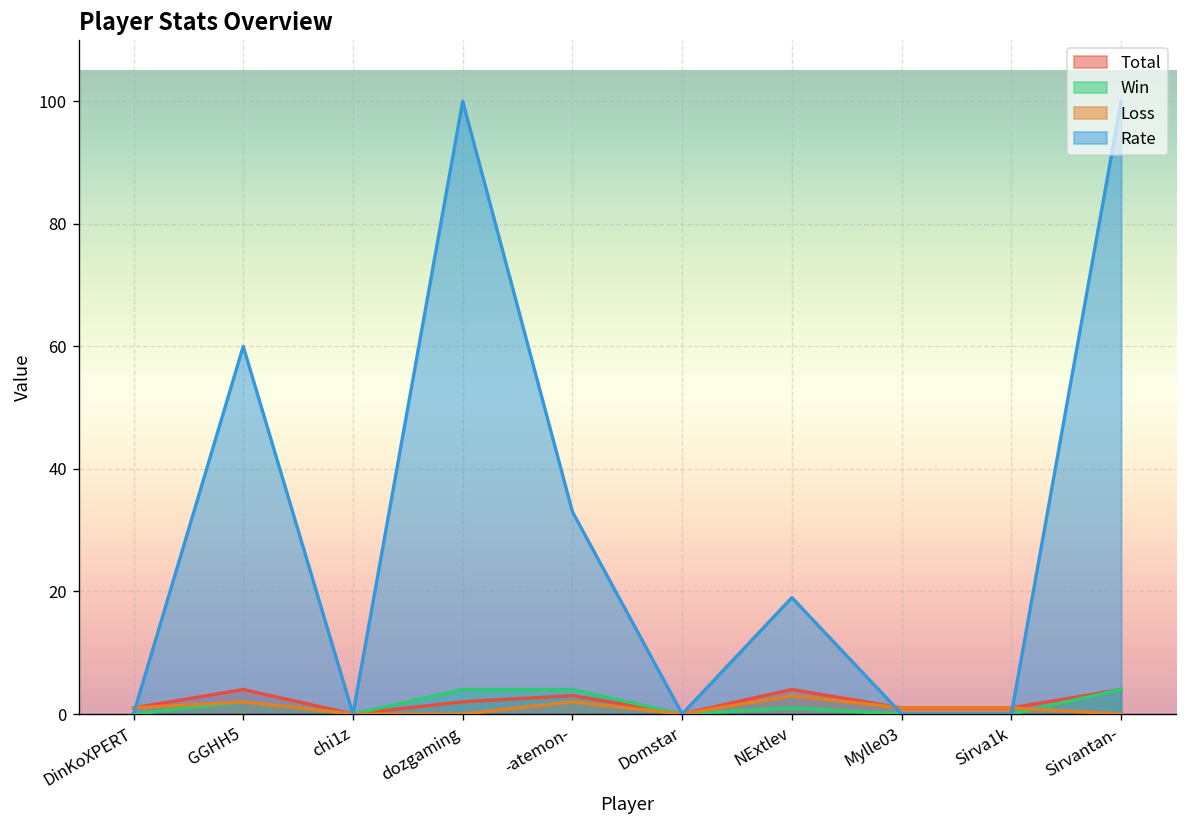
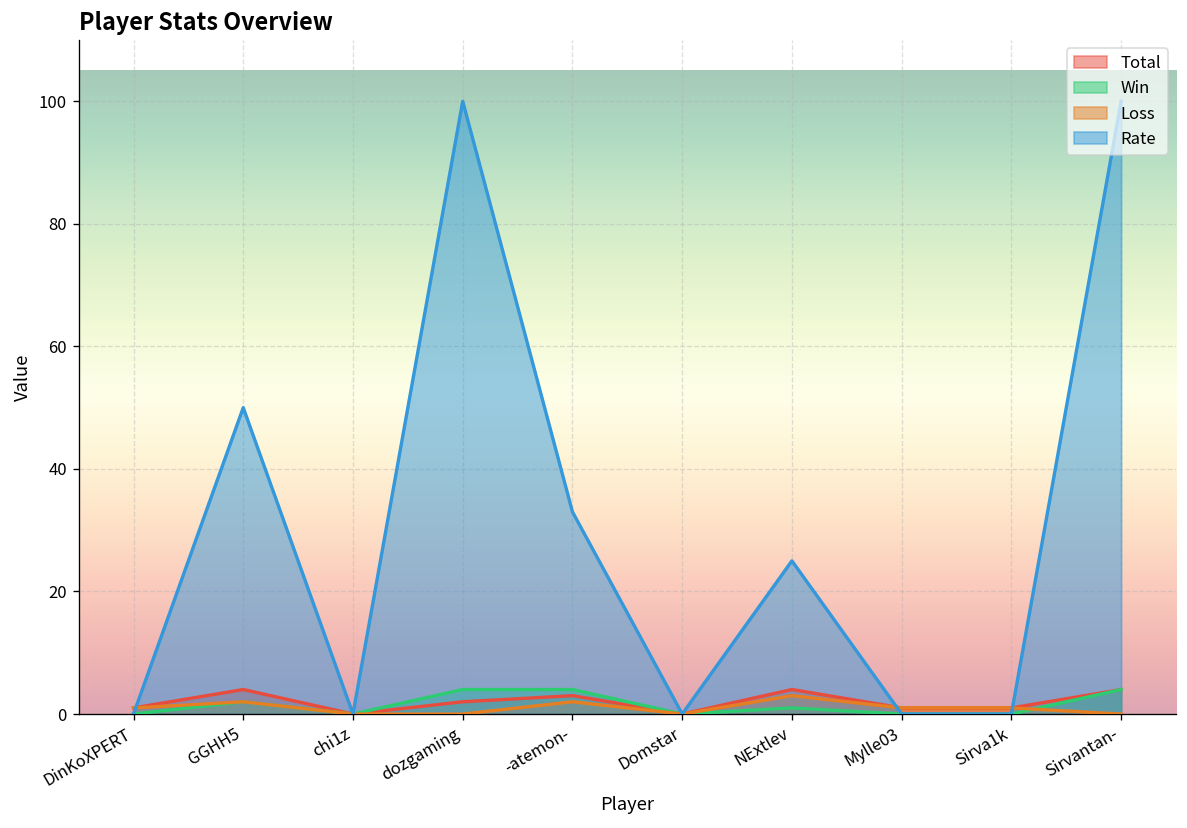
  {
    "Win": {
      "dozgaming": 4,
      "-atemon-": 4,
      "NExtlev": 1
    },
    "Rate": {
-     "GGHH5": 60,
+     "GGHH5": 50,
      "dozgaming": 100,
      "-atemon-": 33,
-     "NExtlev": 19
+     "NExtlev": 25
    }
  }
